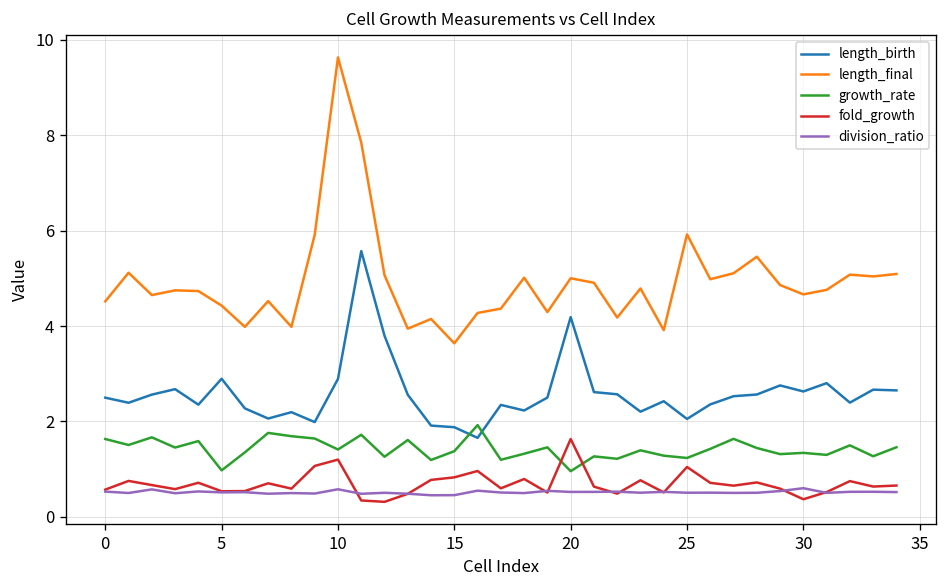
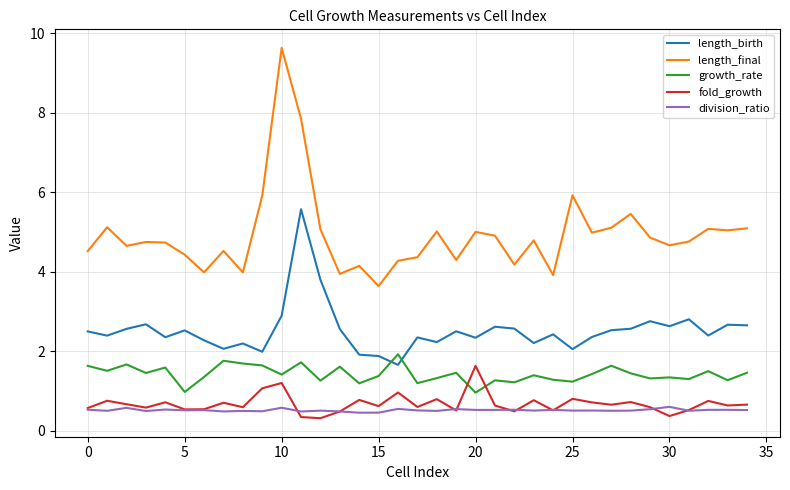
  {
    "length_birth": {
      "0": 2.5,
-     "5": 2.9,
+     "5": 2.5,
      "10": 2.9,
      "15": 1.9,
-     "20": 4.2,
+     "20": 2.3,
      "25": 2.1,
      "30": 2.6
    },
    "length_final": {
      "0": 4.5,
      "5": 4.4,
      "10": 9.6,
      "15": 3.6,
      "20": 5.0,
      "25": 5.9,
      "30": 4.7
    },
    "growth_rate": {
      "0": 1.6,
      "5": 1.0,
      "10": 1.4,
      "15": 1.4,
      "20": 1.0,
      "25": 1.2,
      "30": 1.3
    },
    "fold_growth": {
      "10": 1.2,
-     "15": 0.8,
+     "15": 0.6,
      "20": 1.6,
-     "25": 1.0,
+     "25": 0.8,
      "30": 0.4
    },
    "division_ratio": {
      "10": 0.6,
      "15": 0.5,
      "20": 0.5,
      "25": 0.5,
      "30": 0.6
    }
  }
